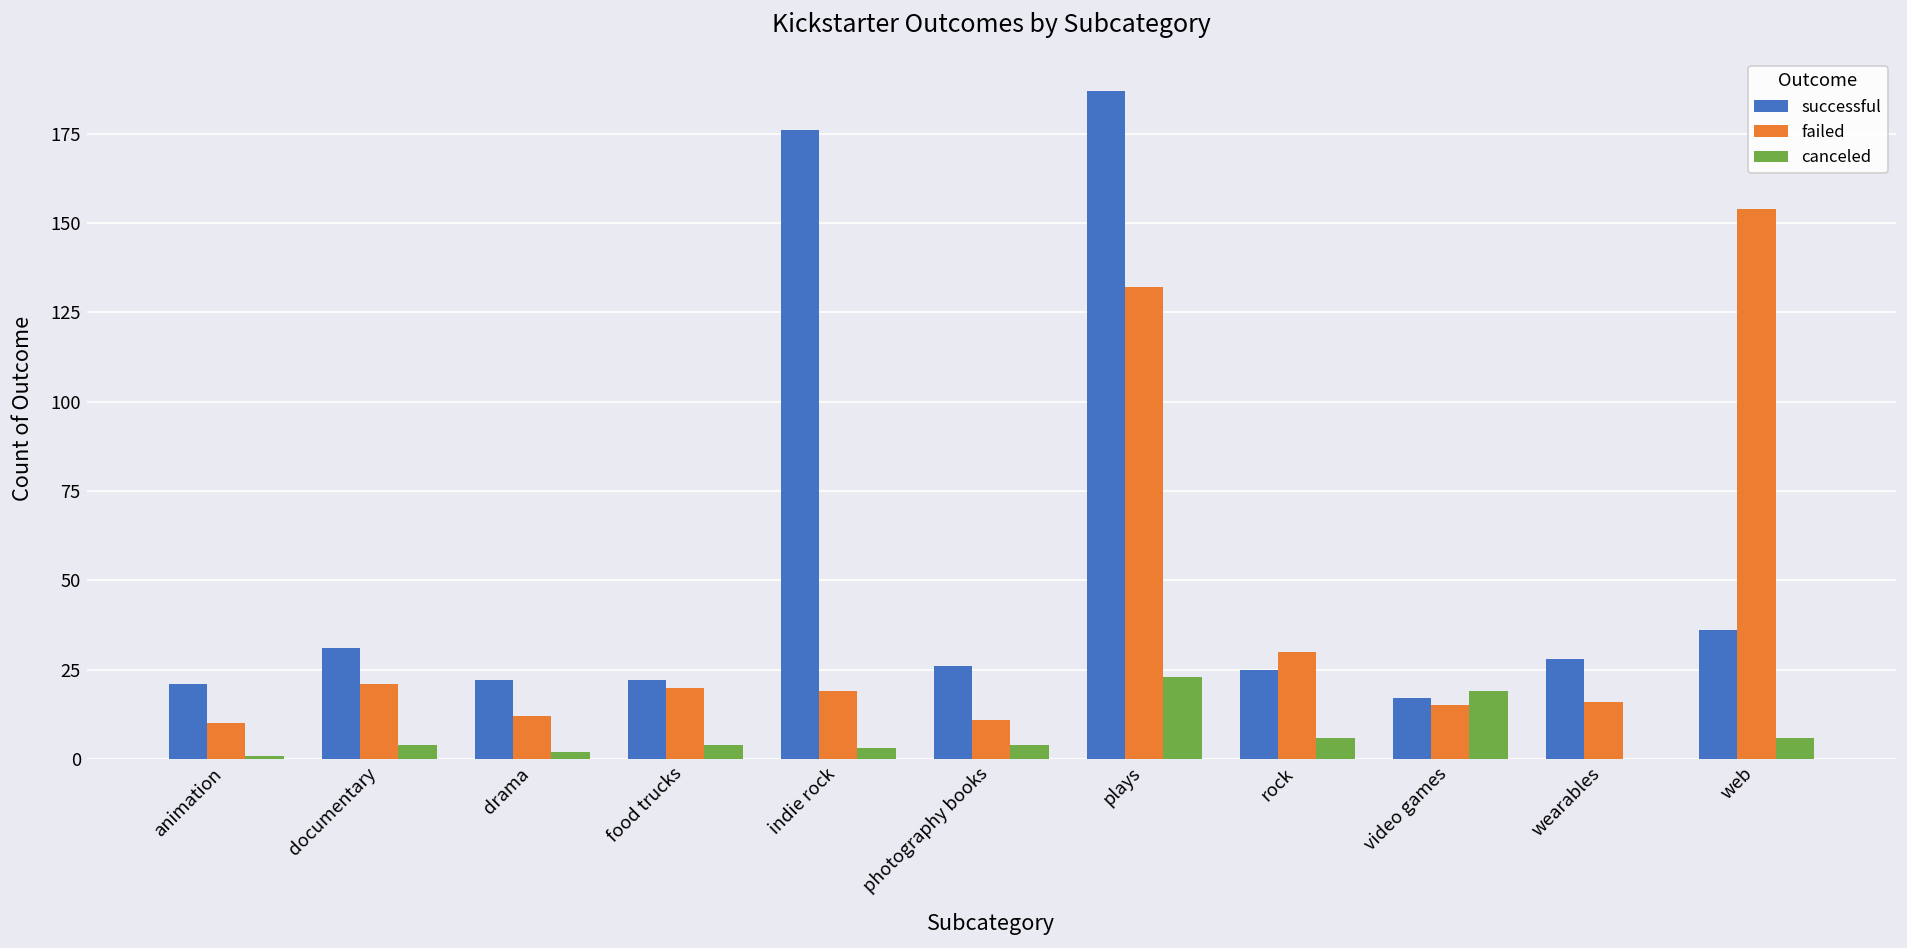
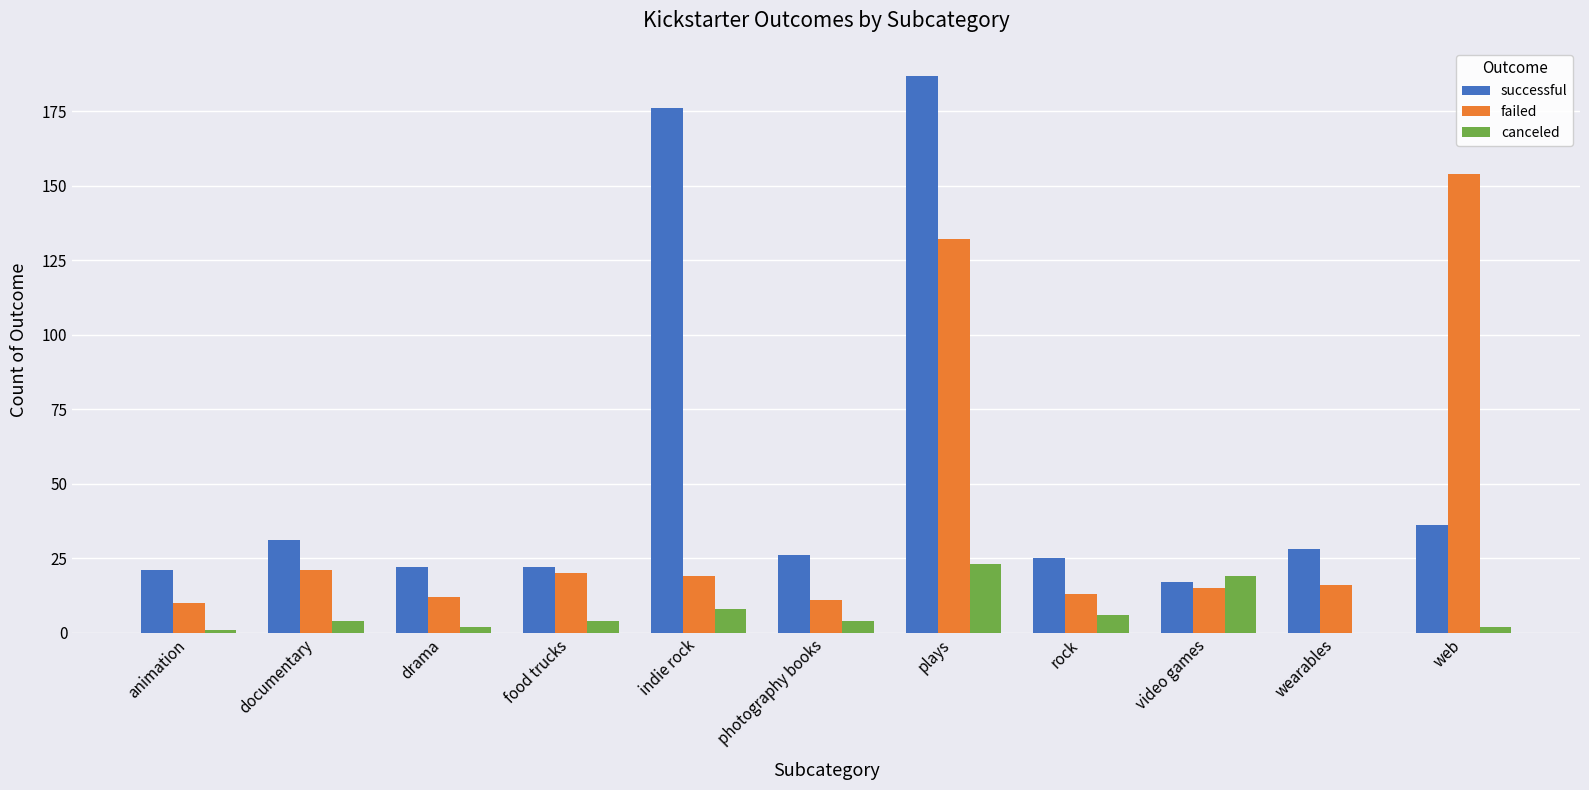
  {
    "successful": {
      "animation": 21,
      "documentary": 31,
      "drama": 22,
      "food trucks": 22,
      "indie rock": 176,
      "photography books": 26,
      "plays": 187,
      "rock": 25,
      "video games": 17,
      "wearables": 28,
      "web": 36
    },
    "failed": {
      "animation": 10,
      "documentary": 21,
      "drama": 12,
      "food trucks": 20,
      "indie rock": 19,
      "photography books": 11,
      "plays": 132,
-     "rock": 30,
+     "rock": 13,
      "video games": 15,
      "wearables": 16,
      "web": 154
    },
    "canceled": {
      "animation": 1,
      "documentary": 4,
      "drama": 2,
      "food trucks": 4,
-     "indie rock": 3,
+     "indie rock": 8,
      "photography books": 4,
      "plays": 23,
      "rock": 6,
      "video games": 19,
      "wearables": 0,
-     "web": 6
+     "web": 2
    }
  }
